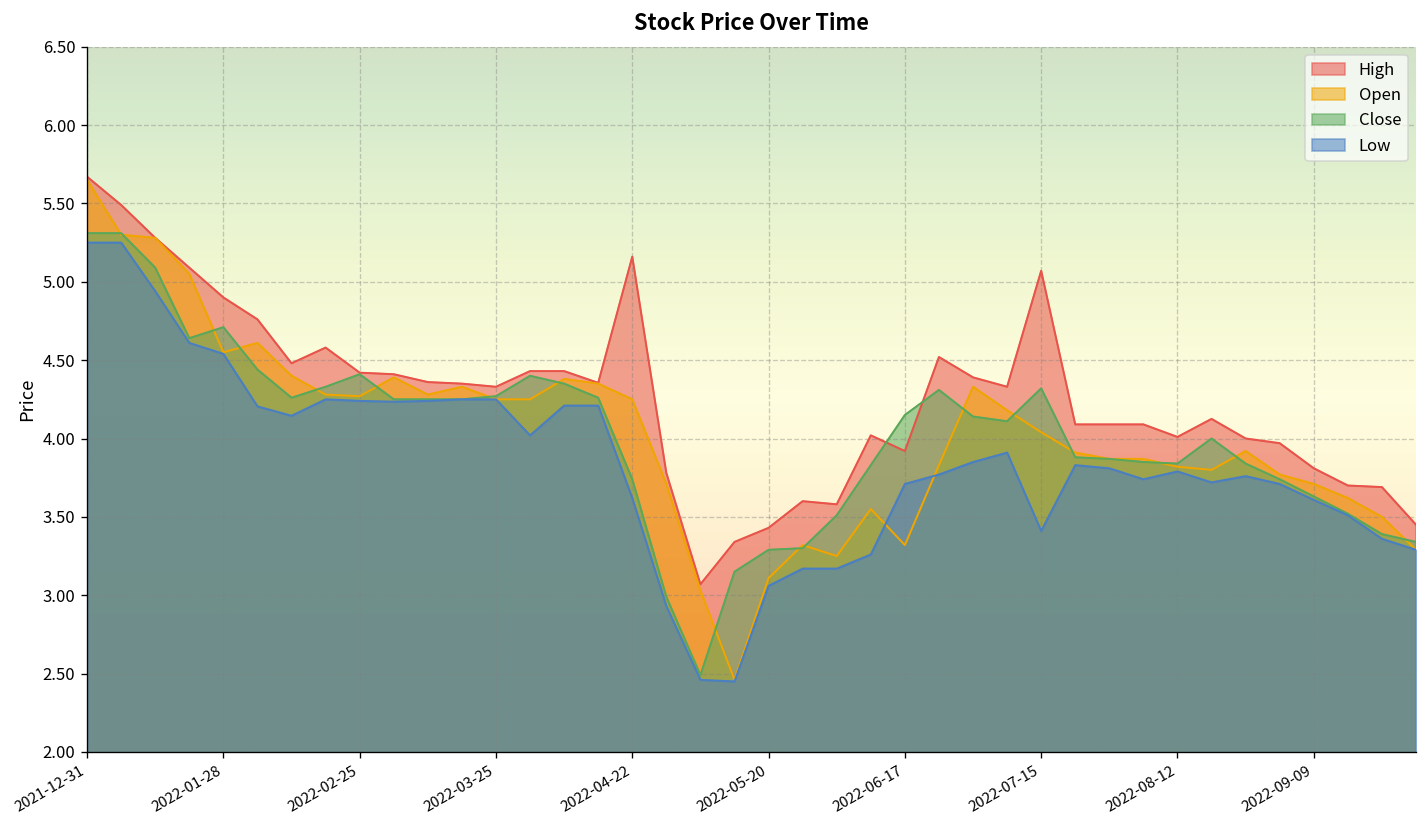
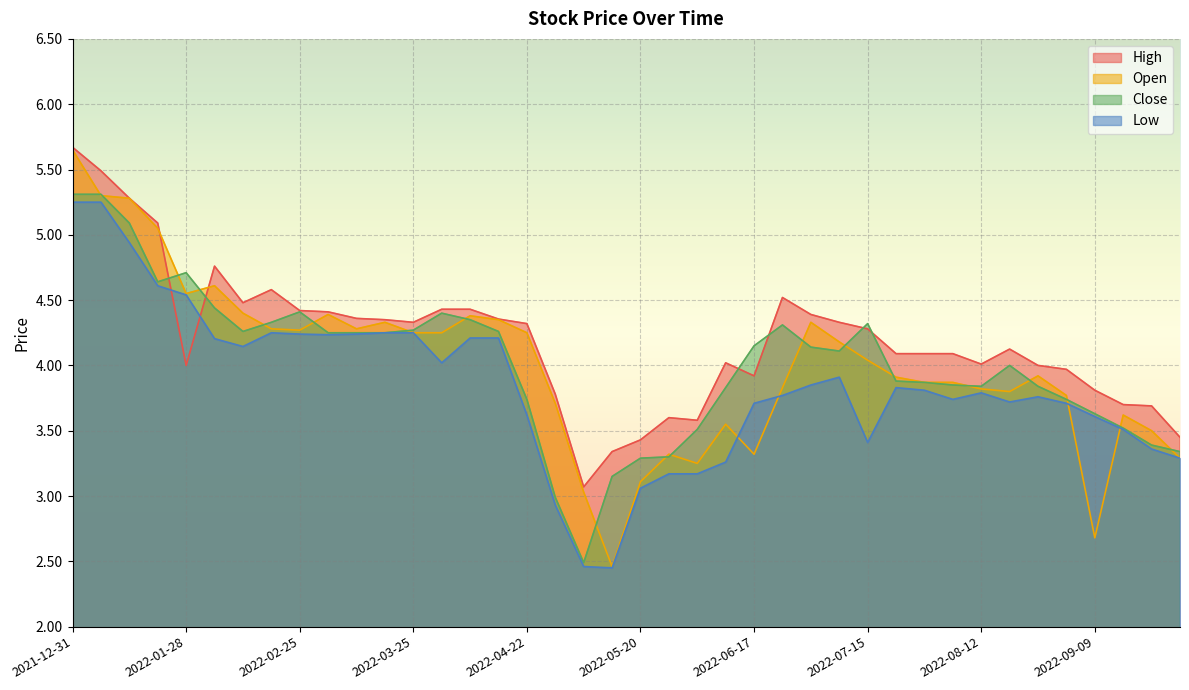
  {
    "High": {
      "2021-12-31": 5.67,
-     "2022-01-28": 4.9,
+     "2022-01-28": 4.0,
      "2022-03-25": 4.33,
-     "2022-04-22": 5.16,
+     "2022-04-22": 4.32,
      "2022-05-20": 3.43,
      "2022-06-17": 3.92,
-     "2022-07-15": 5.07,
+     "2022-07-15": 4.28,
      "2022-08-12": 4.01,
      "2022-09-09": 3.81
    },
    "Open": {
      "2021-12-31": 5.65,
      "2022-02-25": 4.27,
      "2022-04-22": 4.25,
      "2022-05-20": 3.11,
      "2022-06-17": 3.32,
      "2022-07-15": 4.04,
      "2022-08-12": 3.82,
-     "2022-09-09": 3.71
+     "2022-09-09": 2.68
    },
    "Close": {
      "2021-12-31": 5.31,
      "2022-01-28": 4.71,
      "2022-03-25": 4.27,
      "2022-04-22": 3.74,
      "2022-05-20": 3.29,
      "2022-06-17": 4.15,
      "2022-07-15": 4.32,
      "2022-08-12": 3.84,
      "2022-09-09": 3.63
    },
    "Low": {
      "2021-12-31": 5.25,
      "2022-02-25": 4.24,
      "2022-04-22": 3.62,
      "2022-05-20": 3.06,
      "2022-06-17": 3.71,
      "2022-07-15": 3.41,
      "2022-08-12": 3.79,
      "2022-09-09": 3.61
    }
  }
